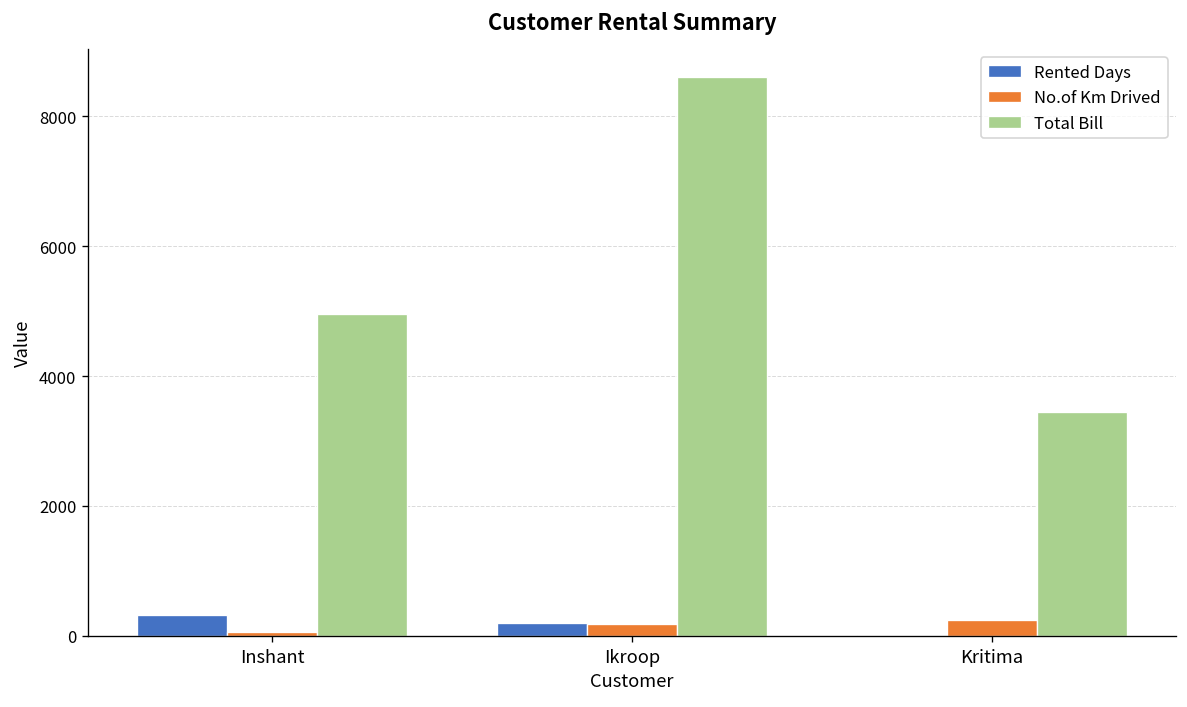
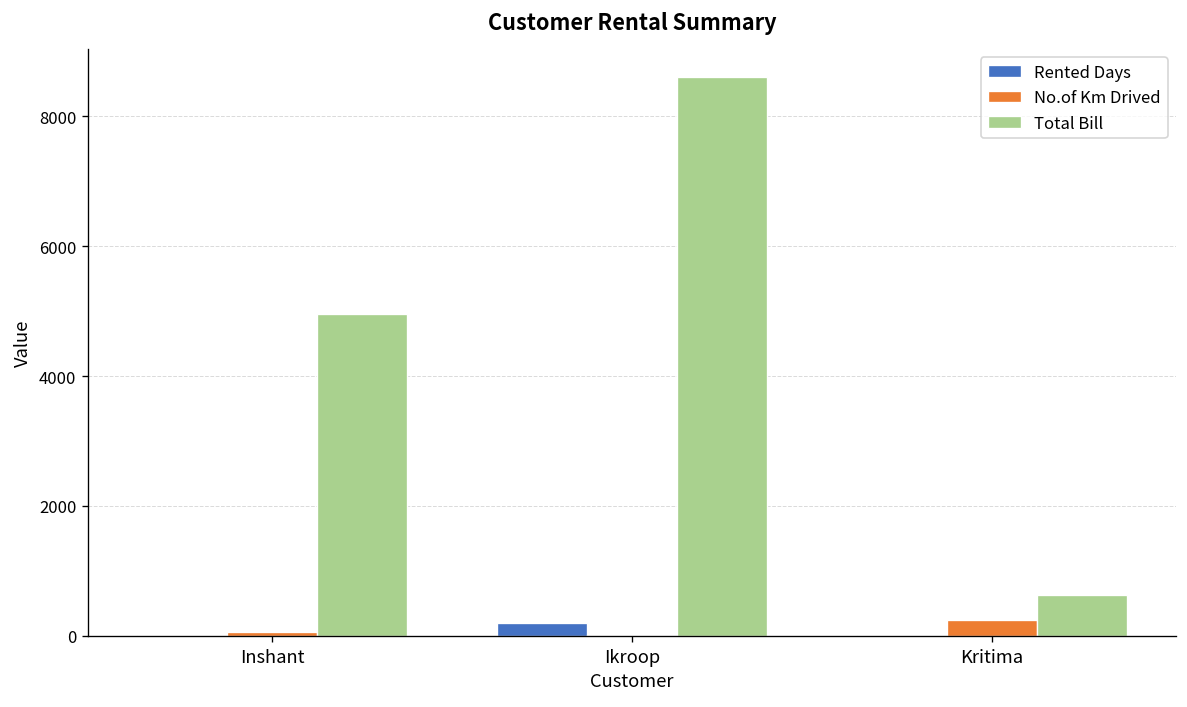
  {
    "Rented Days": {
-     "Inshant": 300,
+     "Inshant": 0,
      "Ikroop": 200
    },
    "No.of Km Drived": {
      "Inshant": 100,
-     "Ikroop": 200,
+     "Ikroop": 0,
      "Kritima": 200
    },
    "Total Bill": {
      "Inshant": 5000,
      "Ikroop": 8600,
-     "Kritima": 3400
+     "Kritima": 600
    }
  }
